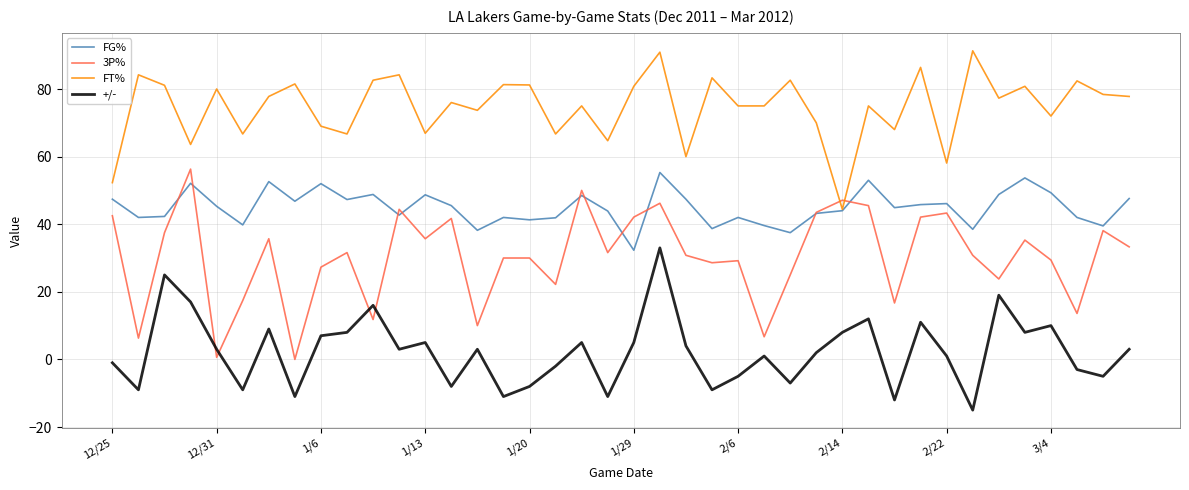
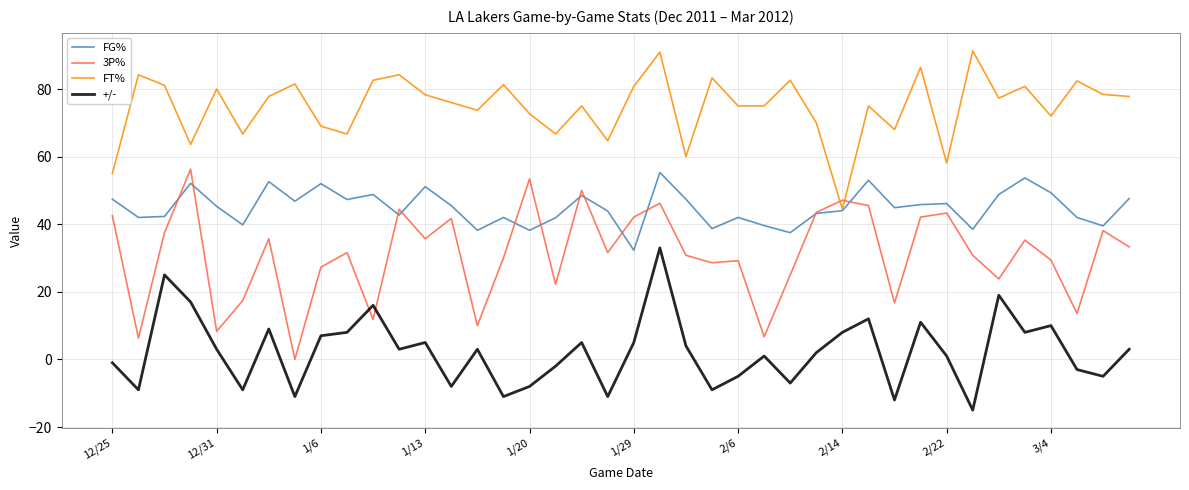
  {
    "FG%": {
      "12/25": 47,
      "12/31": 45,
      "1/6": 52,
-     "1/13": 49,
-     "1/20": 41,
+     "1/13": 51,
+     "1/20": 38,
      "1/29": 32,
      "2/6": 42,
      "2/22": 46,
      "3/4": 49
    },
    "3P%": {
      "12/25": 43,
-     "12/31": 1,
+     "12/31": 8,
      "1/6": 27,
      "1/13": 36,
-     "1/20": 30,
+     "1/20": 53,
      "1/29": 42,
      "2/6": 29,
      "2/14": 47,
      "2/22": 43,
      "3/4": 29
    },
    "FT%": {
-     "12/25": 52,
+     "12/25": 55,
      "12/31": 80,
      "1/6": 69,
-     "1/13": 67,
-     "1/20": 81,
+     "1/13": 78,
+     "1/20": 73,
      "1/29": 81,
      "2/6": 75,
      "2/22": 58,
      "3/4": 72
    },
    "+/-": {
      "12/25": -1,
      "12/31": 3,
      "1/6": 7,
      "1/13": 5,
      "1/20": -8,
      "1/29": 5,
      "2/6": -5,
      "2/14": 8,
      "2/22": 1,
      "3/4": 10
    }
  }
